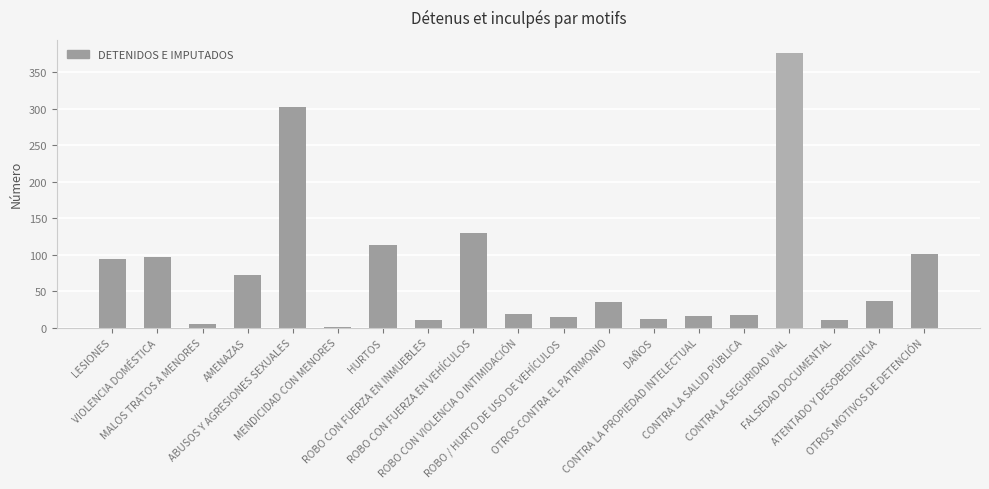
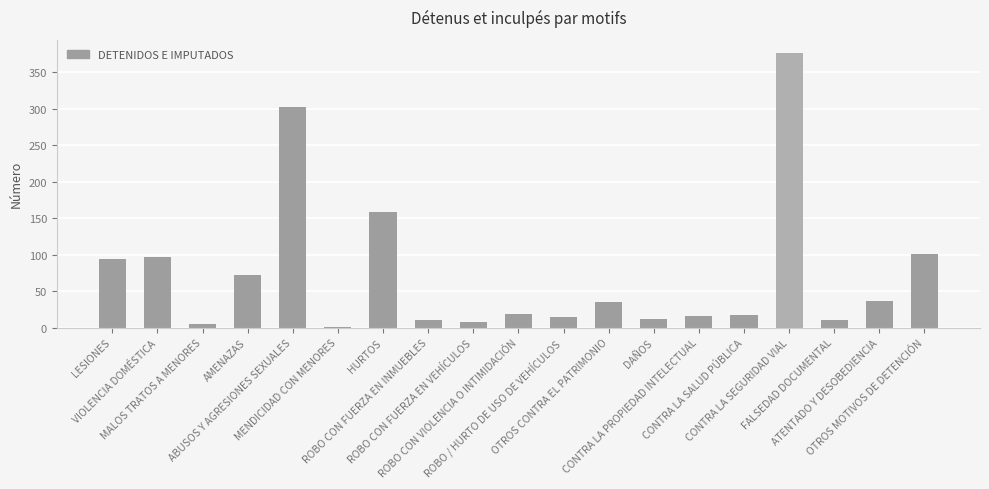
  {
    "LESIONES": 90,
    "VIOLENCIA DOMÉSTICA": 100,
    "MALOS TRATOS A MENORES": 10,
    "AMENAZAS": 70,
    "ABUSOS Y AGRESIONES SEXUALES": 300,
-   "HURTOS": 110,
+   "HURTOS": 160,
    "ROBO CON FUERZA EN INMUEBLES": 10,
-   "ROBO CON FUERZA EN VEHÍCULOS": 130,
+   "ROBO CON FUERZA EN VEHÍCULOS": 10,
    "ROBO CON VIOLENCIA O INTIMIDACIÓN": 20,
    "ROBO / HURTO DE USO DE VEHÍCULOS": 10,
    "OTROS CONTRA EL PATRIMONIO": 40,
    "DAÑOS": 10,
    "CONTRA LA PROPIEDAD INTELECTUAL": 20,
    "CONTRA LA SALUD PÚBLICA": 20,
    "CONTRA LA SEGURIDAD VIAL": 380,
    "FALSEDAD DOCUMENTAL": 10,
    "ATENTADO Y DESOBEDIENCIA": 40,
    "OTROS MOTIVOS DE DETENCIÓN": 100
  }
